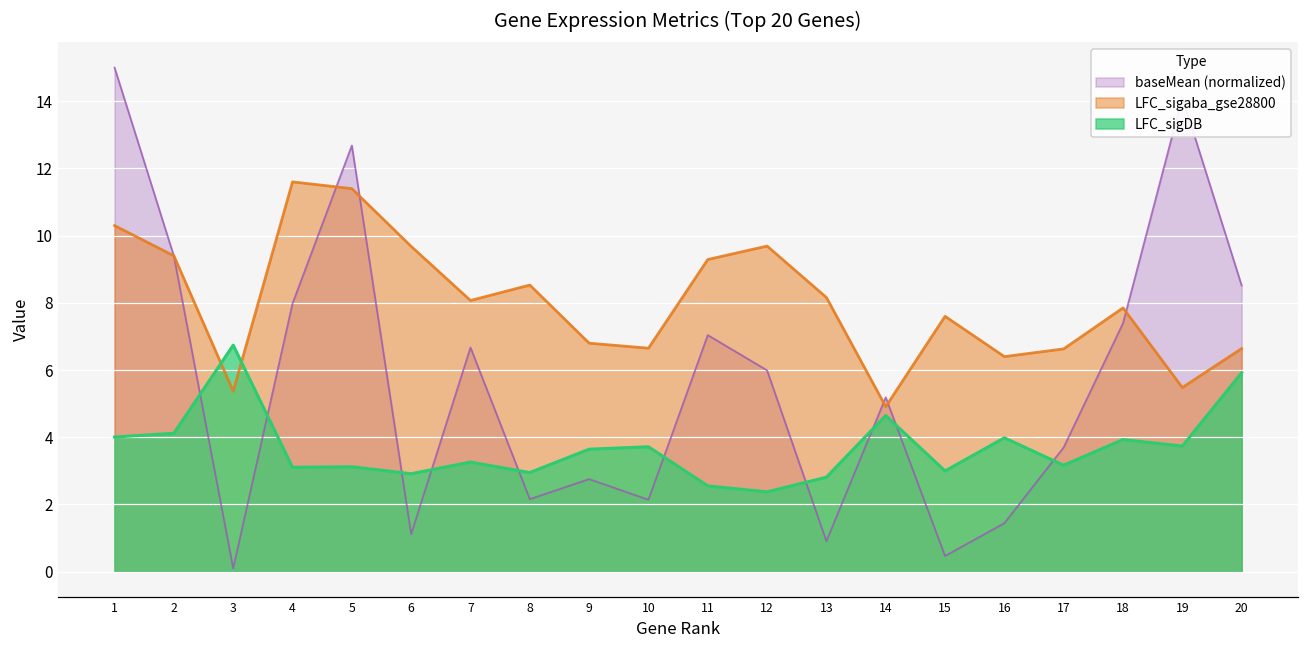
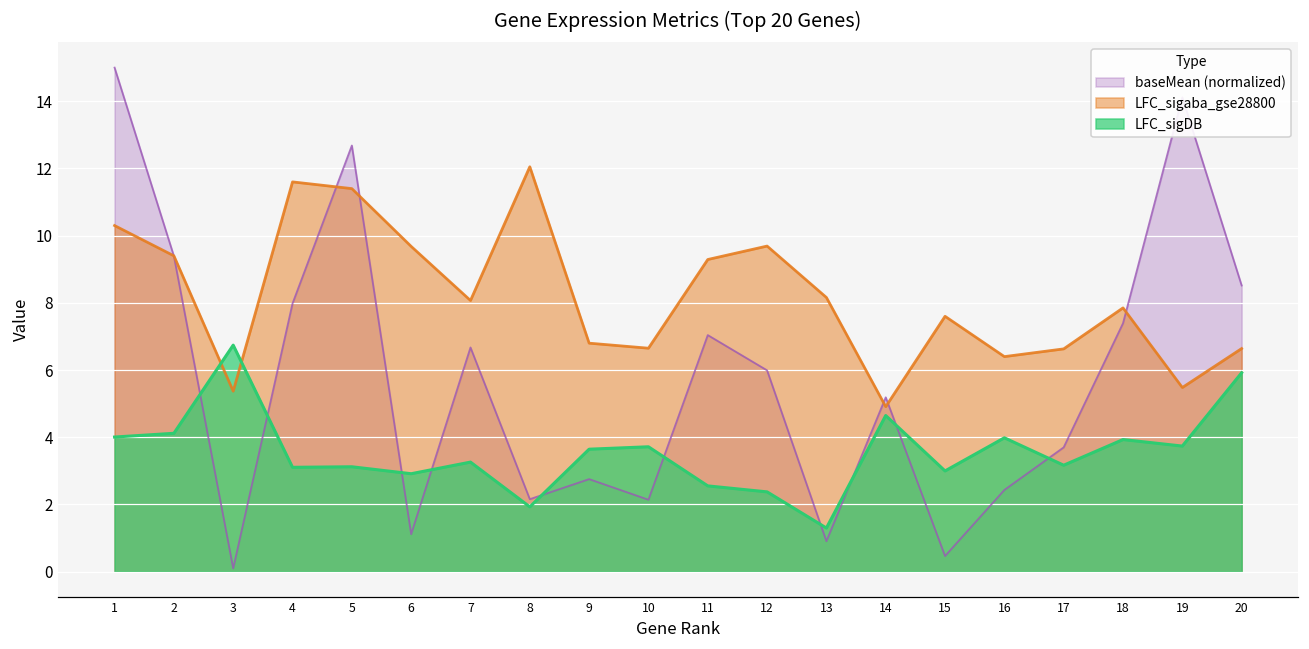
  {
    "baseMean (normalized)": {
      "1": 15.0,
      "3": 0.1,
      "4": 8.0,
      "5": 12.7,
      "6": 1.1,
      "7": 6.7,
      "8": 2.2,
      "9": 2.8,
      "10": 2.1,
      "11": 7.0,
      "12": 6.0,
      "13": 0.9,
      "14": 5.2,
      "15": 0.5,
-     "16": 1.4,
+     "16": 2.4,
      "17": 3.7,
      "18": 7.4,
      "20": 8.5
    },
    "LFC_sigaba_gse28800": {
      "1": 10.3,
      "3": 5.4,
      "4": 11.6,
      "5": 11.4,
      "6": 9.7,
      "7": 8.1,
-     "8": 8.5,
+     "8": 12.1,
      "9": 6.8,
      "10": 6.7,
      "11": 9.3,
      "12": 9.7,
      "13": 8.2,
      "14": 4.9,
      "15": 7.6,
      "16": 6.4,
      "17": 6.6,
      "18": 7.9,
      "19": 5.5,
      "20": 6.6
    },
    "LFC_sigDB": {
      "1": 4.0,
      "2": 4.1,
      "3": 6.7,
      "4": 3.1,
      "5": 3.1,
      "6": 2.9,
      "7": 3.3,
-     "8": 2.9,
+     "8": 1.9,
      "9": 3.6,
      "10": 3.7,
      "11": 2.6,
      "12": 2.4,
-     "13": 2.8,
+     "13": 1.3,
      "14": 4.6,
      "15": 3.0,
      "16": 4.0,
      "17": 3.2,
      "18": 3.9,
      "19": 3.7,
      "20": 5.9
    }
  }
